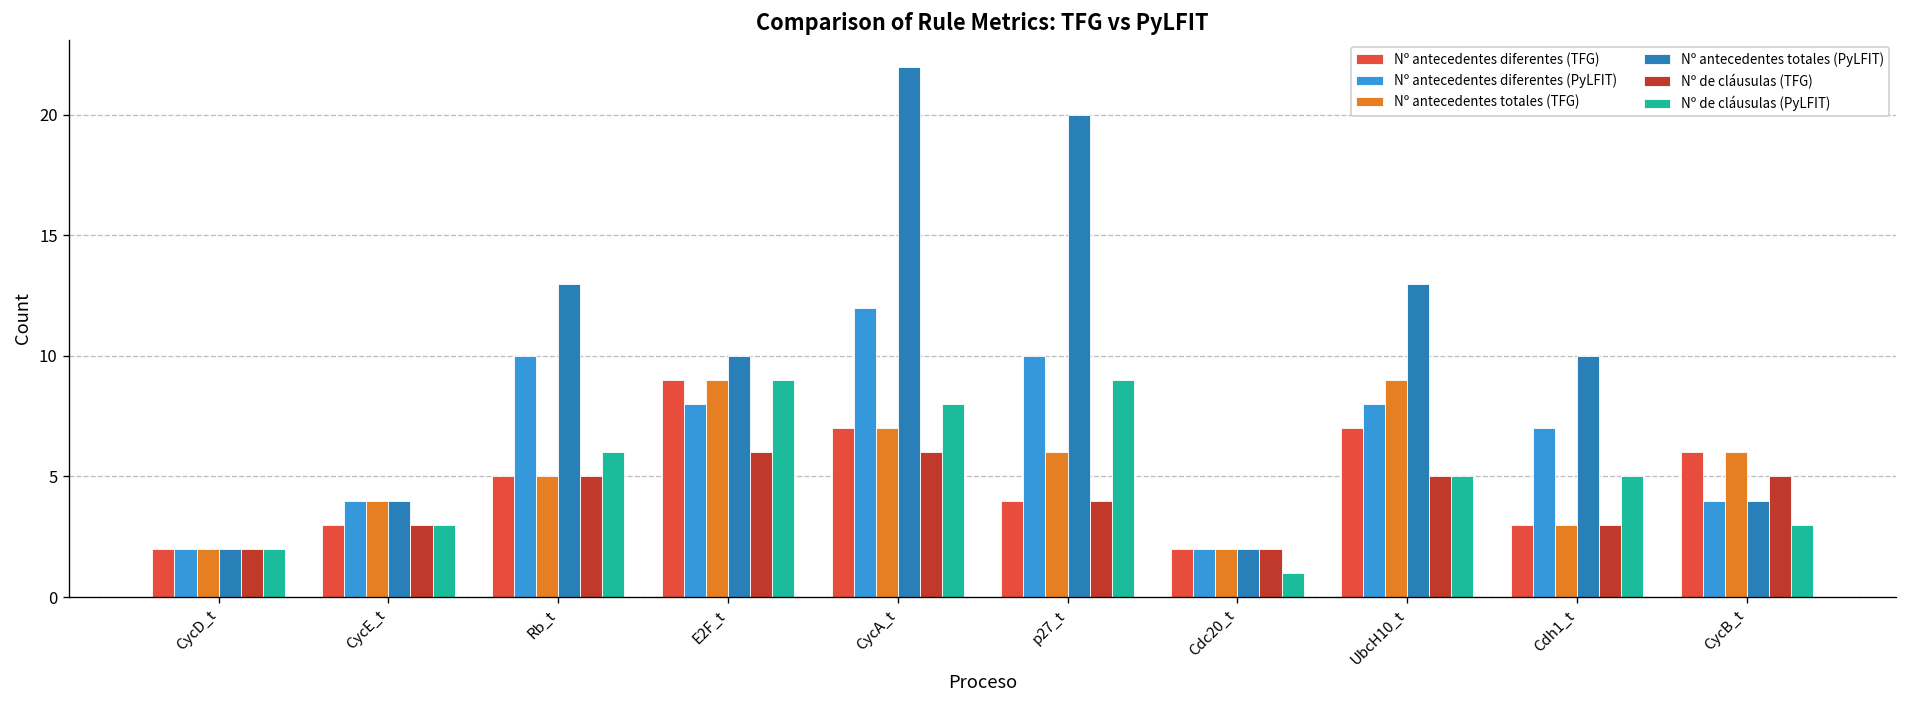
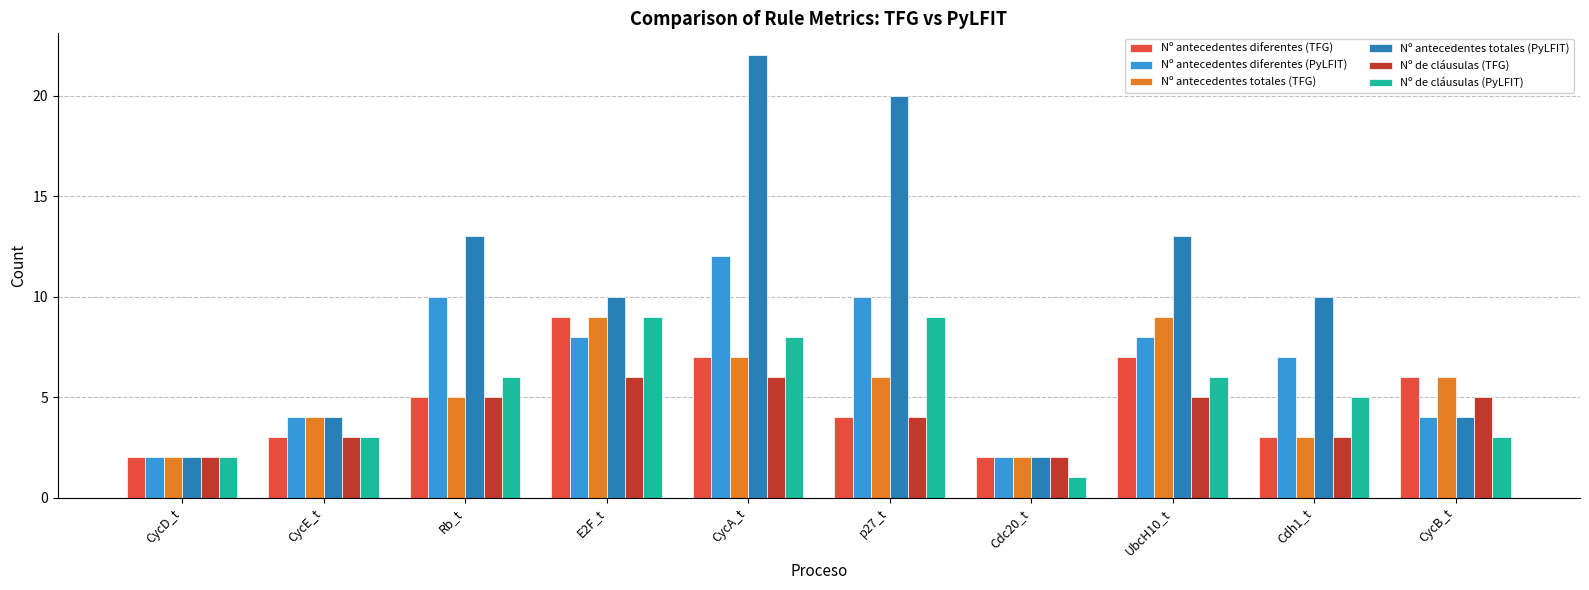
  {
    "Nº de cláusulas (PyLFIT)": {
      "CycD_t": 2,
      "CycE_t": 3,
      "Rb_t": 6,
      "E2F_t": 9,
      "CycA_t": 8,
      "p27_t": 9,
      "Cdc20_t": 1,
-     "UbcH10_t": 5,
+     "UbcH10_t": 6,
      "Cdh1_t": 5,
      "CycB_t": 3
    }
  }
